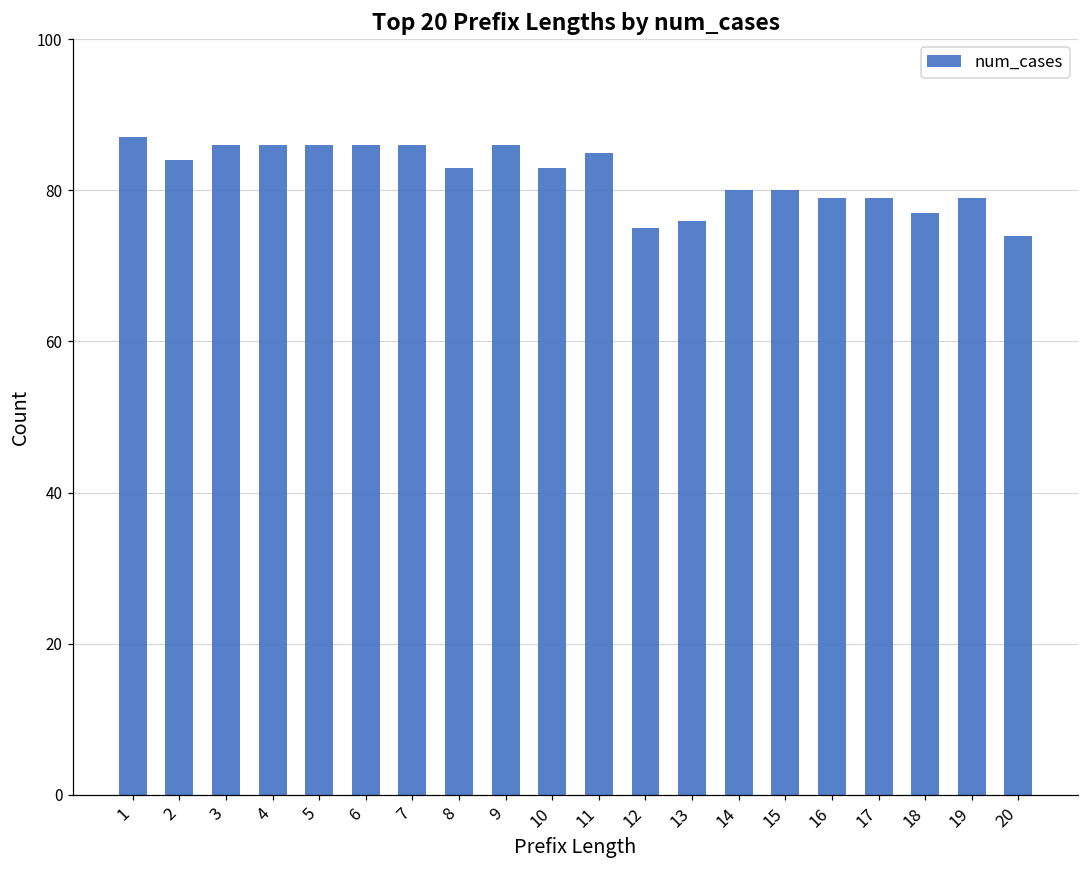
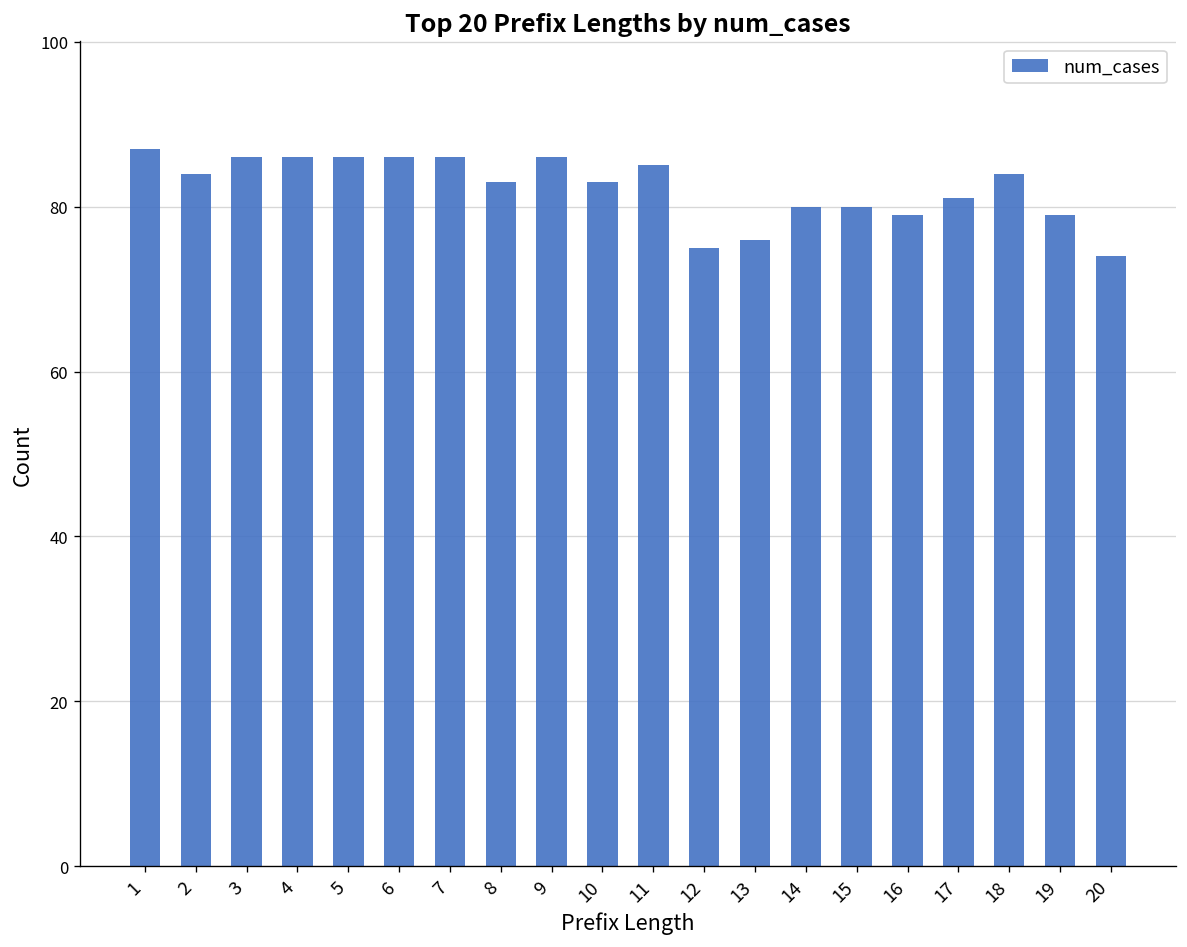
  {
    "1": 87,
    "2": 84,
    "3": 86,
    "4": 86,
    "5": 86,
    "6": 86,
    "7": 86,
    "8": 83,
    "9": 86,
    "10": 83,
    "11": 85,
    "12": 75,
    "13": 76,
    "14": 80,
    "15": 80,
    "16": 79,
-   "17": 79,
-   "18": 77,
+   "17": 81,
+   "18": 84,
    "19": 79,
    "20": 74
  }
